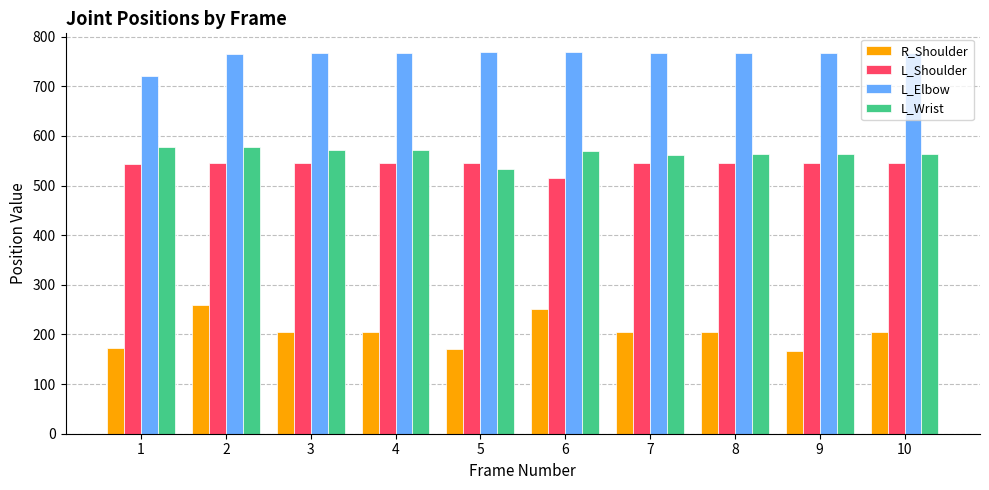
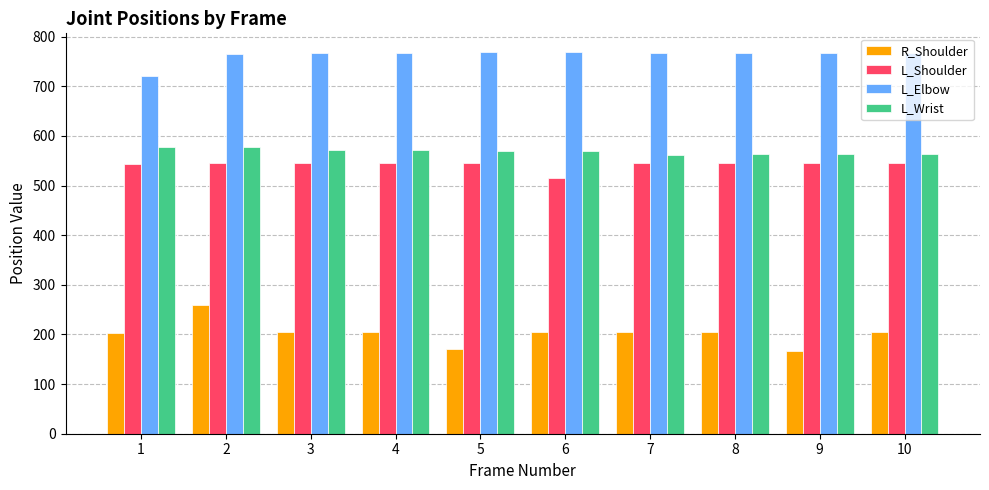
  {
    "R_Shoulder": {
-     "1": 170,
+     "1": 200,
      "2": 260,
      "3": 210,
      "4": 210,
      "5": 170,
-     "6": 250,
+     "6": 210,
      "7": 210,
      "8": 200,
      "9": 170,
      "10": 200
    },
    "L_Shoulder": {
      "1": 540,
      "2": 550,
      "3": 550,
      "4": 550,
      "5": 550,
      "6": 510,
      "7": 550,
      "8": 550,
      "9": 540,
      "10": 540
    },
    "L_Elbow": {
      "1": 720,
      "2": 760,
      "3": 770,
      "4": 770,
      "5": 770,
      "6": 770,
      "7": 770,
      "8": 770,
      "9": 770
    },
    "L_Wrist": {
      "1": 580,
      "2": 580,
      "3": 570,
      "4": 570,
-     "5": 530,
+     "5": 570,
      "6": 570,
      "7": 560,
      "8": 560,
      "9": 560,
      "10": 560
    }
  }
